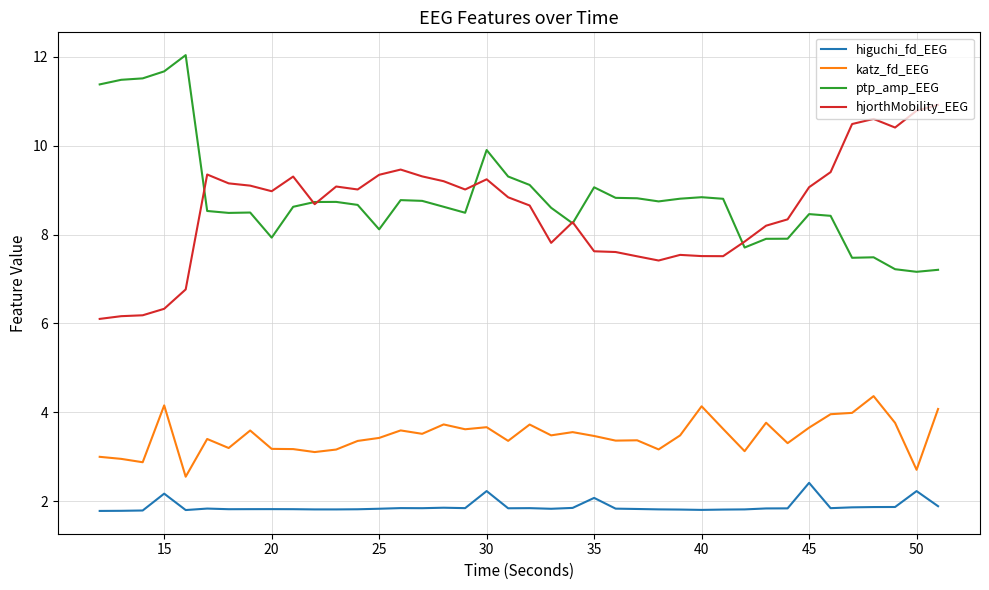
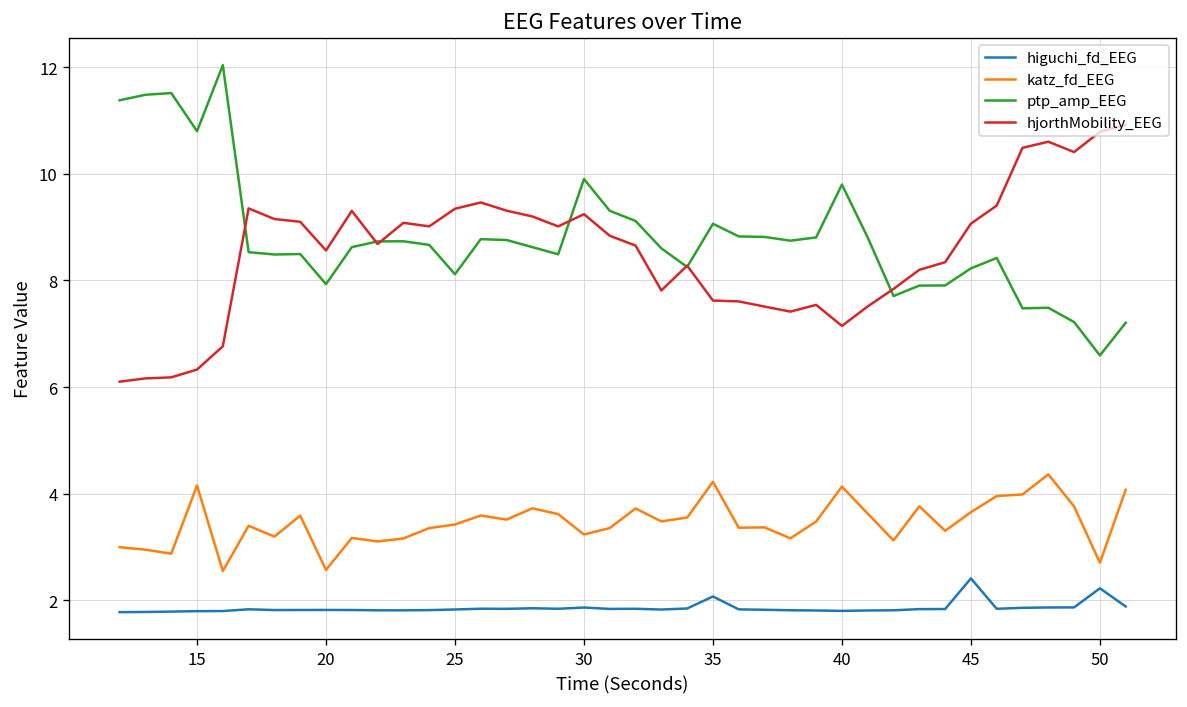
  {
    "higuchi_fd_EEG": {
-     "15": 2.2,
+     "15": 1.8,
      "20": 1.8,
      "25": 1.8,
-     "30": 2.2,
+     "30": 1.9,
      "35": 2.1,
      "40": 1.8,
      "45": 2.4,
      "50": 2.2
    },
    "katz_fd_EEG": {
      "15": 4.2,
-     "20": 3.2,
+     "20": 2.6,
      "25": 3.4,
-     "30": 3.7,
-     "35": 3.5,
+     "30": 3.2,
+     "35": 4.2,
      "40": 4.1,
      "45": 3.7,
      "50": 2.7
    },
    "ptp_amp_EEG": {
-     "15": 11.7,
+     "15": 10.8,
      "20": 7.9,
      "25": 8.1,
      "30": 9.9,
      "35": 9.1,
-     "40": 8.8,
-     "45": 8.5,
-     "50": 7.2
+     "40": 9.8,
+     "45": 8.2,
+     "50": 6.6
    },
    "hjorthMobility_EEG": {
      "15": 6.3,
-     "20": 9.0,
+     "20": 8.6,
      "25": 9.3,
      "30": 9.2,
      "35": 7.6,
-     "40": 7.5,
+     "40": 7.1,
      "45": 9.1
    }
  }
